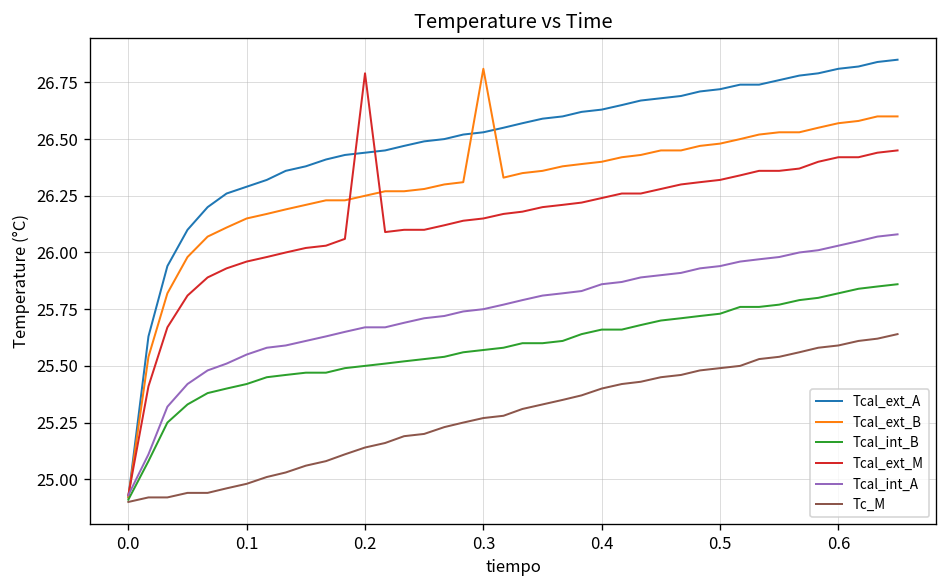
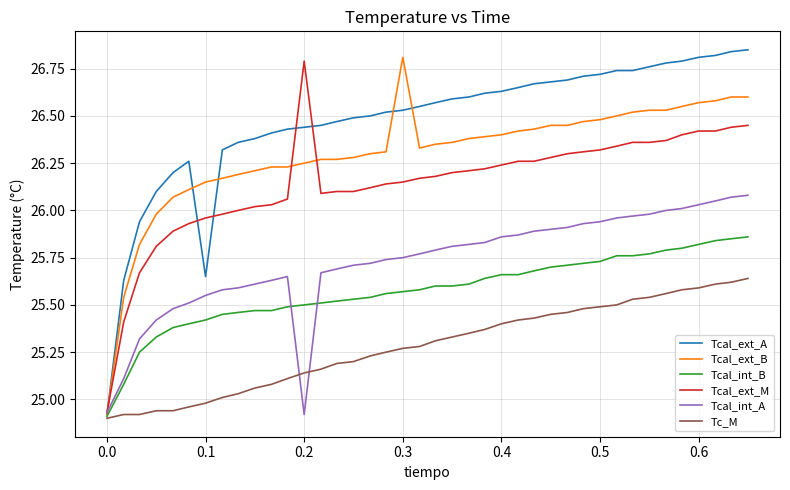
  {
    "Tcal_ext_A": {
-     "0.1": 26.29,
+     "0.1": 25.65,
      "0.2": 26.44,
      "0.3": 26.53,
      "0.4": 26.63,
      "0.5": 26.72,
      "0.6": 26.81
    },
    "Tcal_ext_B": {
      "0.1": 26.15,
      "0.2": 26.25,
      "0.3": 26.81,
      "0.4": 26.40,
      "0.5": 26.48,
      "0.6": 26.57
    },
    "Tcal_int_B": {
      "0.1": 25.42,
      "0.2": 25.50,
      "0.3": 25.57,
      "0.4": 25.66,
      "0.5": 25.73,
      "0.6": 25.82
    },
    "Tcal_ext_M": {
      "0.1": 25.96,
      "0.2": 26.79,
      "0.3": 26.15,
      "0.4": 26.24,
      "0.5": 26.32,
      "0.6": 26.42
    },
    "Tcal_int_A": {
      "0.1": 25.55,
-     "0.2": 25.67,
+     "0.2": 24.92,
      "0.3": 25.75,
      "0.4": 25.86,
      "0.5": 25.94,
      "0.6": 26.03
    },
    "Tc_M": {
      "0.1": 24.98,
      "0.2": 25.14,
      "0.3": 25.27,
      "0.4": 25.40,
      "0.5": 25.49,
      "0.6": 25.59
    }
  }
